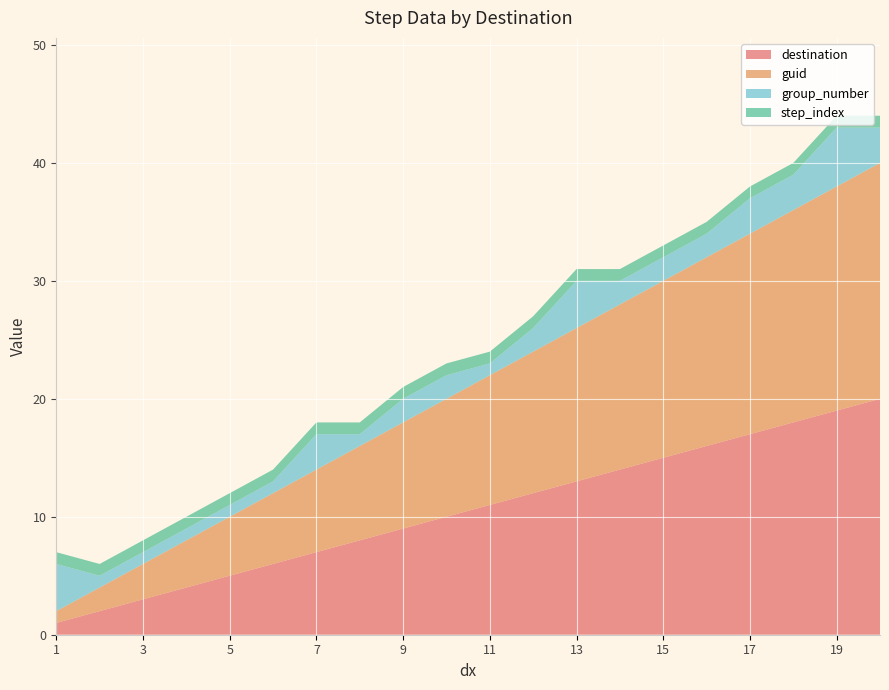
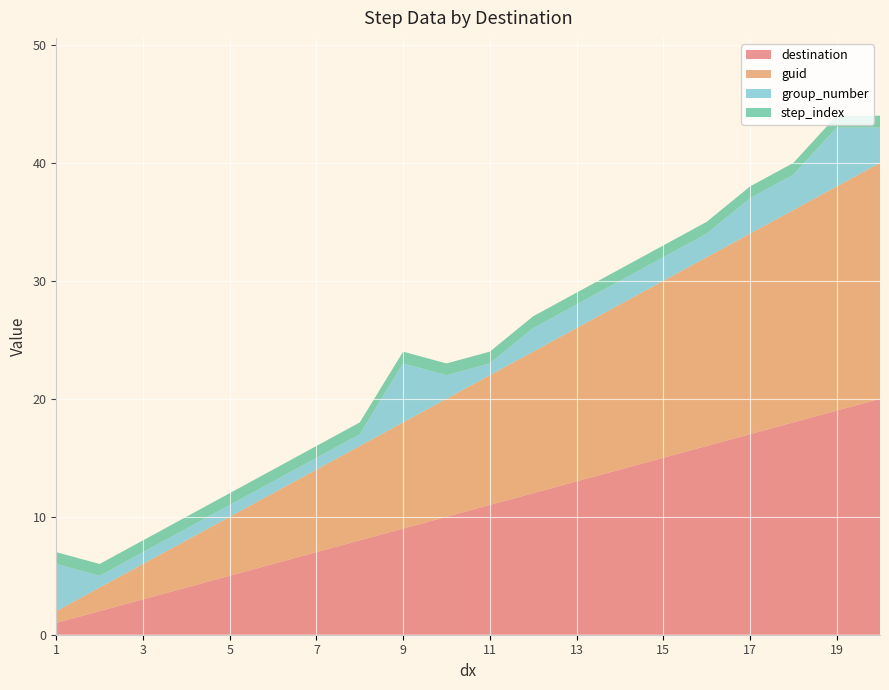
  {
    "group_number": {
      "1": 4,
      "3": 1,
      "5": 1,
-     "7": 3,
-     "9": 2,
+     "7": 1,
+     "9": 5,
      "11": 1,
-     "13": 4,
+     "13": 2,
      "15": 2,
      "17": 3,
      "19": 5
    },
    "step_index": {
      "1": 1,
      "3": 1,
      "5": 1,
      "7": 1,
      "9": 1,
      "11": 1,
      "13": 1,
      "15": 1,
      "17": 1
    }
  }
